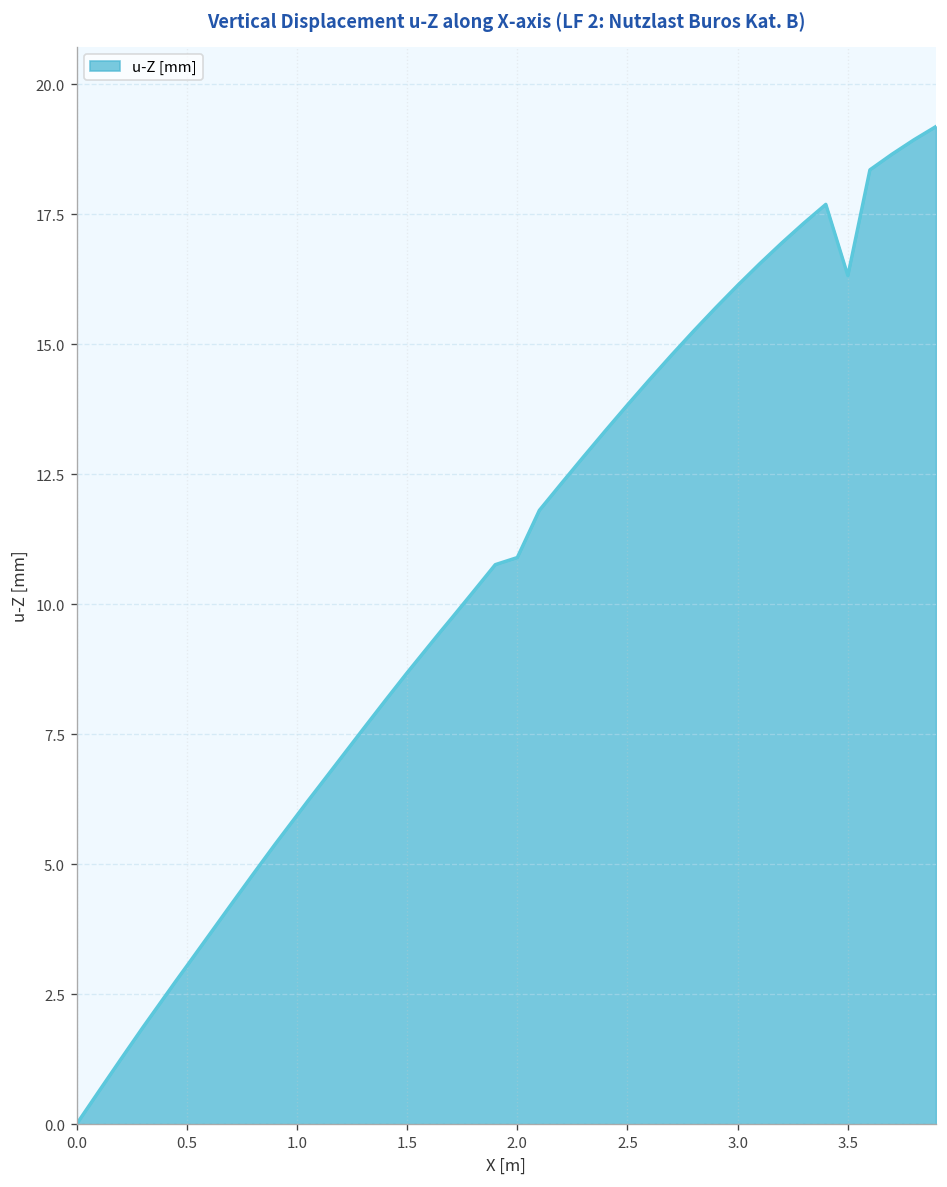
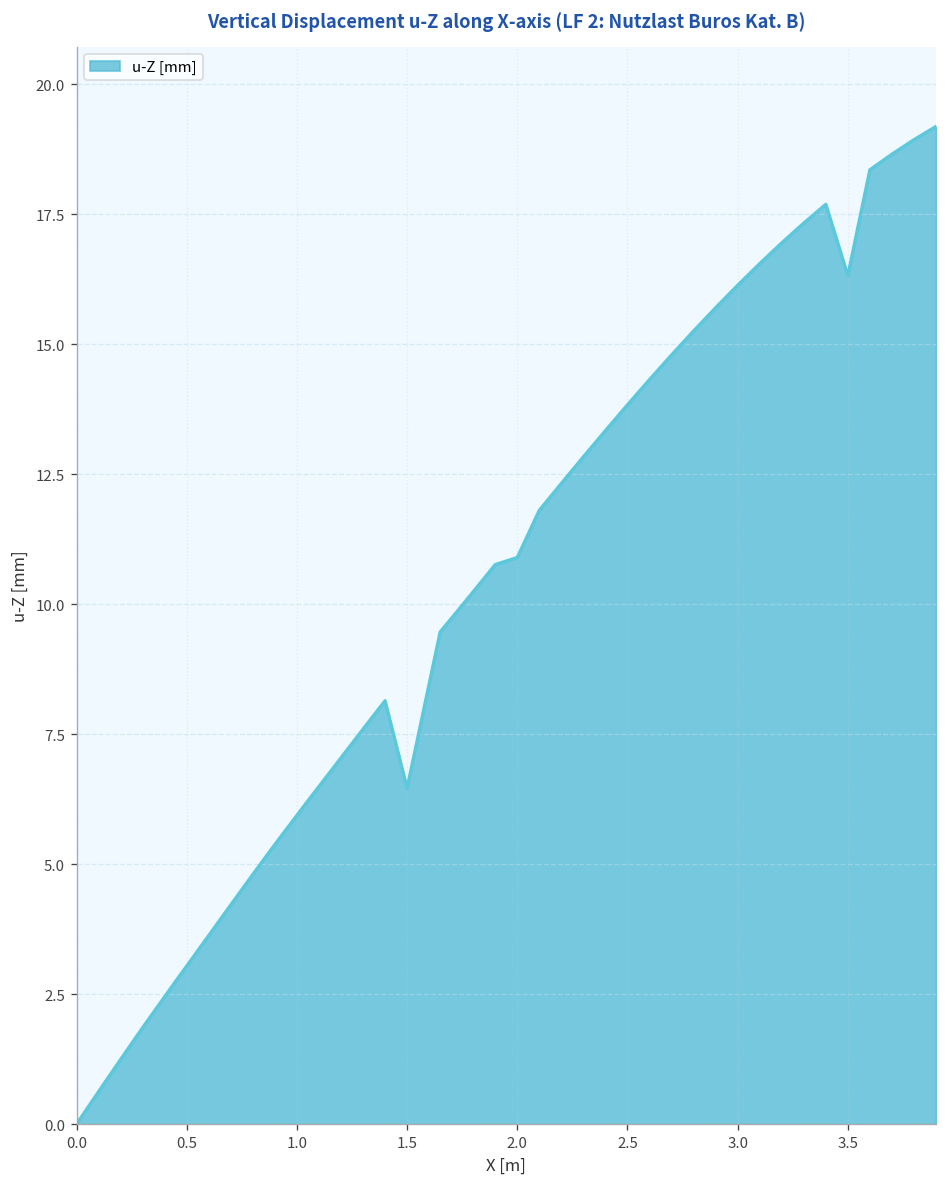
  {
    "0.0": 0.0,
    "0.5": 3.0,
-   "1.5": 8.7,
+   "1.5": 6.5,
    "2.0": 10.9,
    "2.5": 13.8,
    "3.0": 16.1,
    "3.5": 16.3
  }
